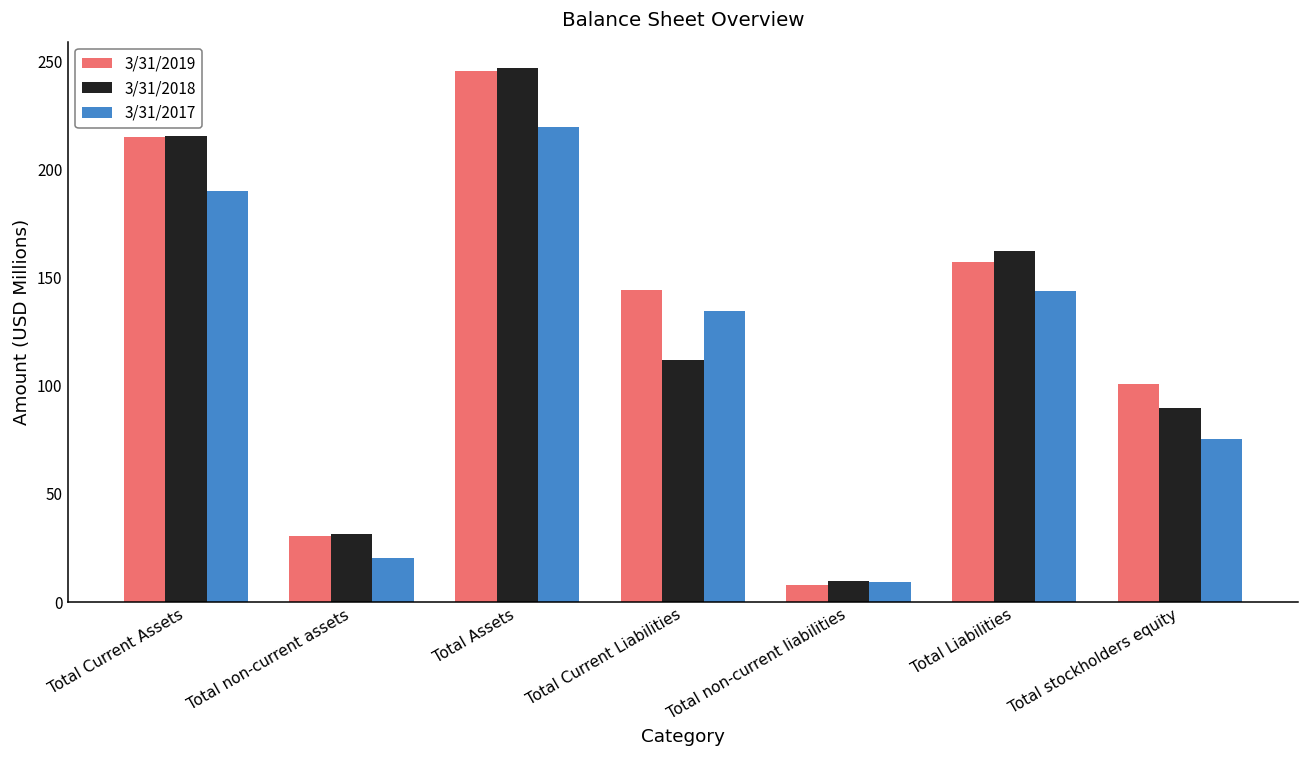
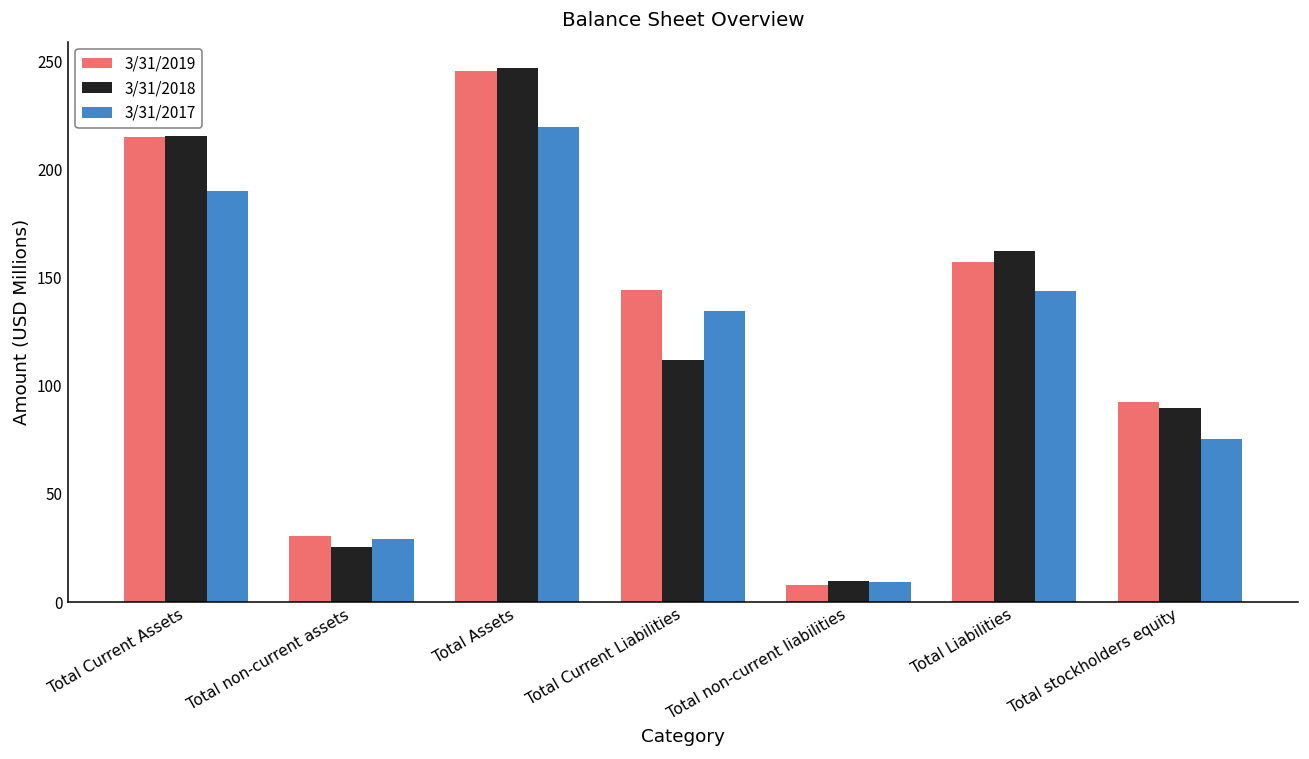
  {
    "3/31/2019": {
      "Total Current Assets": 215,
      "Total non-current assets": 30,
      "Total Assets": 246,
      "Total Current Liabilities": 144,
      "Total non-current liabilities": 8,
      "Total Liabilities": 157,
-     "Total stockholders equity": 101
+     "Total stockholders equity": 93
    },
    "3/31/2018": {
      "Total Current Assets": 215,
-     "Total non-current assets": 31,
+     "Total non-current assets": 26,
      "Total Assets": 247,
      "Total Current Liabilities": 112,
      "Total non-current liabilities": 10,
      "Total Liabilities": 162,
      "Total stockholders equity": 90
    },
    "3/31/2017": {
      "Total Current Assets": 190,
-     "Total non-current assets": 20,
+     "Total non-current assets": 29,
      "Total Assets": 220,
      "Total Current Liabilities": 135,
      "Total non-current liabilities": 9,
      "Total Liabilities": 144,
      "Total stockholders equity": 75
    }
  }
